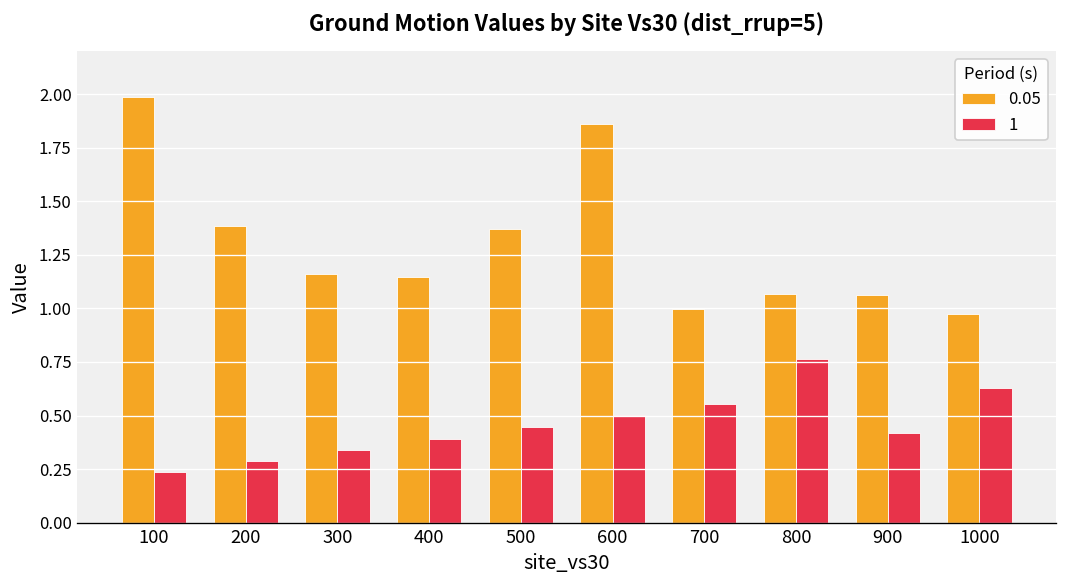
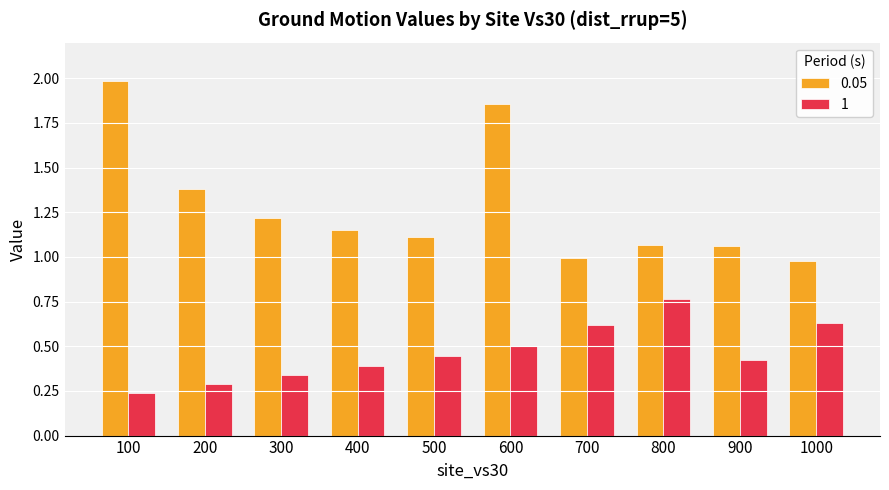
  {
    "0.05": {
      "100": 1.99,
      "200": 1.38,
-     "300": 1.16,
+     "300": 1.22,
      "400": 1.15,
-     "500": 1.37,
+     "500": 1.11,
      "600": 1.86,
      "700": 1.00,
      "800": 1.07,
      "900": 1.06,
      "1000": 0.98
    },
    "1": {
      "100": 0.24,
      "200": 0.29,
      "300": 0.34,
      "400": 0.39,
      "500": 0.45,
      "600": 0.50,
-     "700": 0.55,
+     "700": 0.62,
      "800": 0.76,
      "900": 0.42,
      "1000": 0.63
    }
  }
